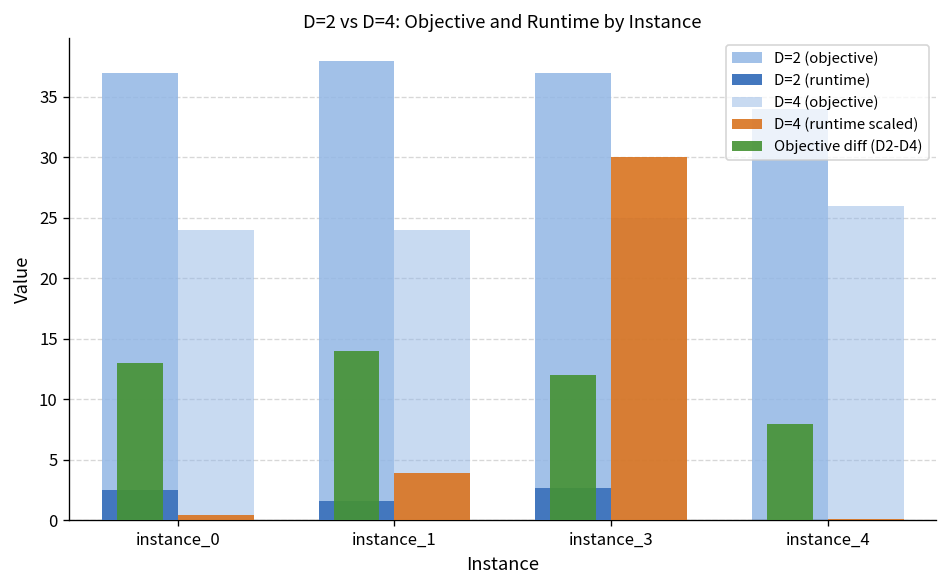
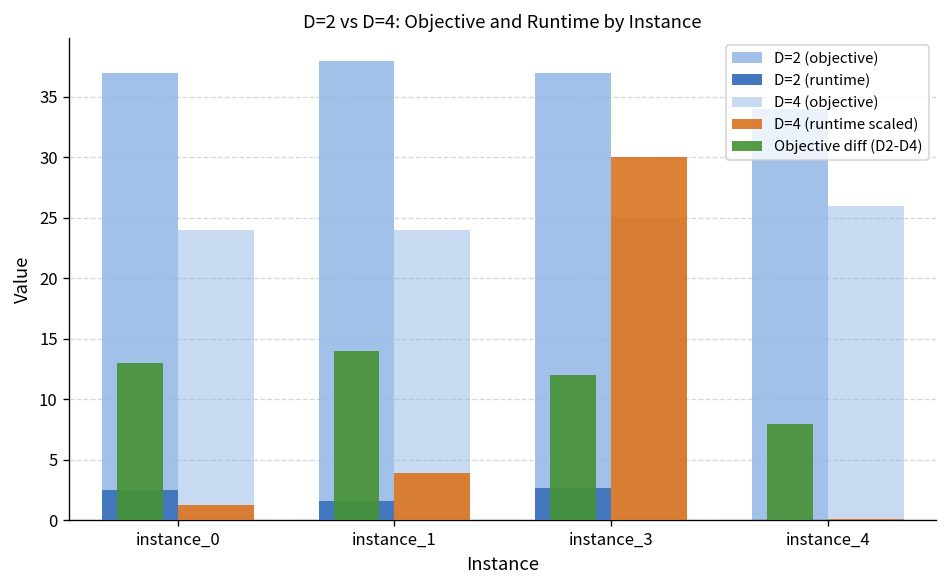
  {
    "D=4 (runtime scaled)": {
-     "instance_0": 0.4,
+     "instance_0": 1.2,
      "instance_3": 30.0
    }
  }
